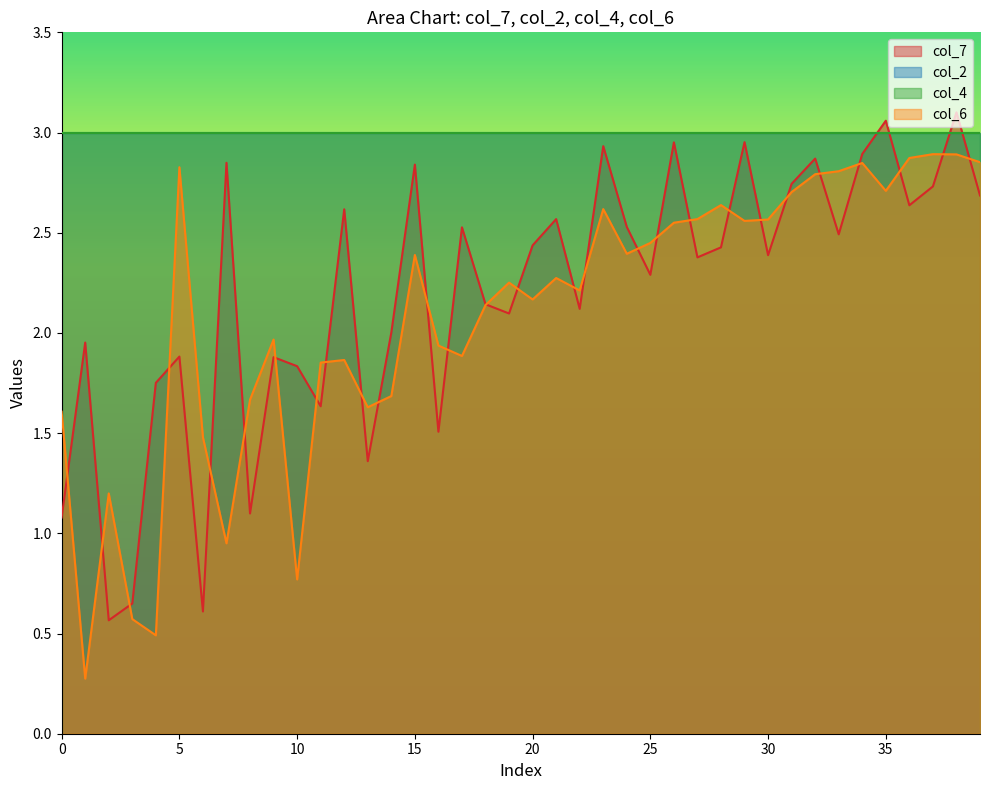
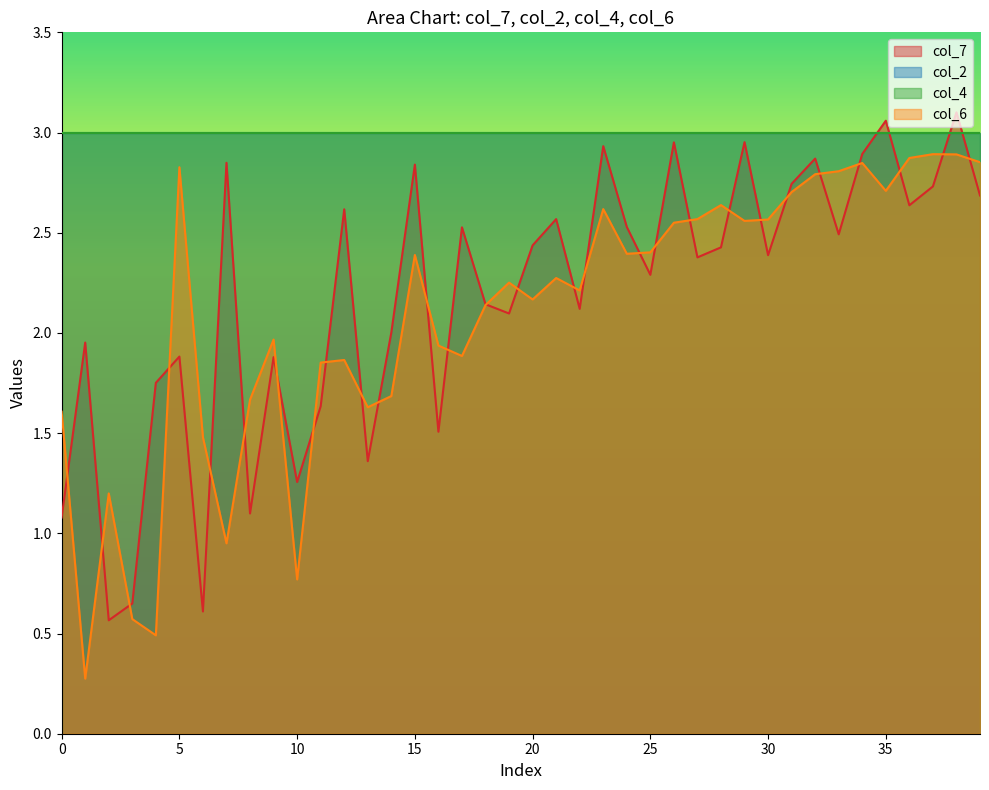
  {
    "col_7": {
      "0": 1.08,
      "5": 1.88,
-     "10": 1.83,
+     "10": 1.26,
      "15": 2.84,
      "20": 2.44,
      "25": 2.29,
      "30": 2.39,
      "35": 3.06
    },
    "col_4": {
      "0": 3.00,
      "5": 3.00,
      "10": 3.00,
      "15": 3.00,
      "20": 3.00,
      "25": 3.00,
      "30": 3.00,
      "35": 3.00
    },
    "col_6": {
      "0": 1.61,
      "5": 2.83,
      "10": 0.77,
      "15": 2.39,
      "20": 2.17,
-     "25": 2.45,
+     "25": 2.40,
      "30": 2.57,
      "35": 2.71
    }
  }
